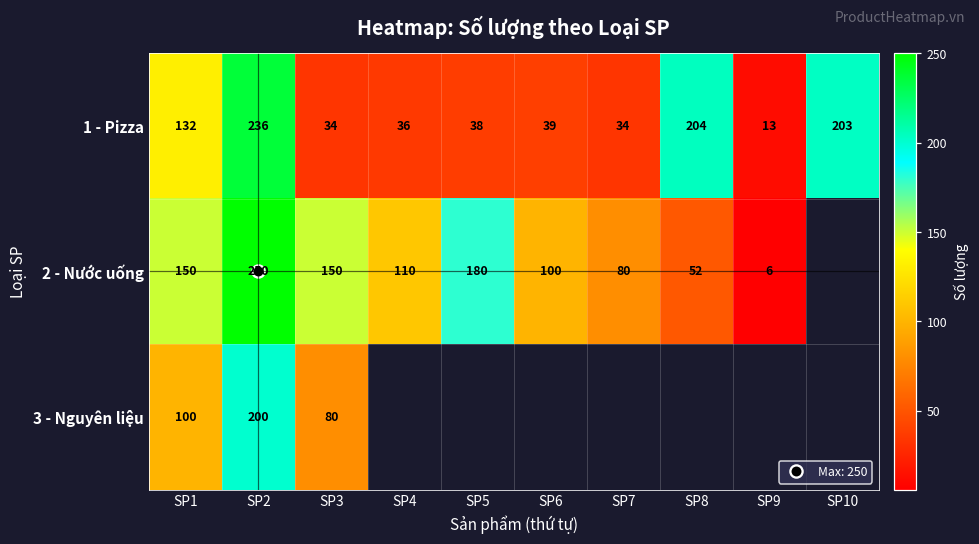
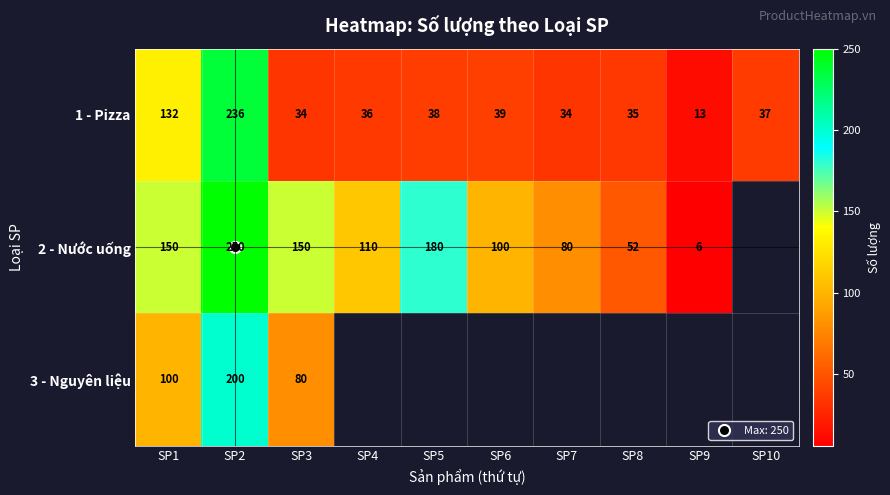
  {
    "1 - Pizza": {
      "SP1": 132,
      "SP2": 236,
      "SP3": 34,
      "SP4": 36,
      "SP5": 38,
      "SP6": 39,
      "SP7": 34,
-     "SP8": 204,
+     "SP8": 35,
      "SP9": 13,
-     "SP10": 203
+     "SP10": 37
    },
    "2 - Nước uống": {
      "SP1": 150,
      "SP3": 150,
      "SP4": 110,
      "SP5": 180,
      "SP6": 100,
      "SP7": 80,
      "SP8": 52,
      "SP9": 6
    },
    "3 - Nguyên liệu": {
      "SP1": 100,
      "SP2": 200,
      "SP3": 80
    }
  }
